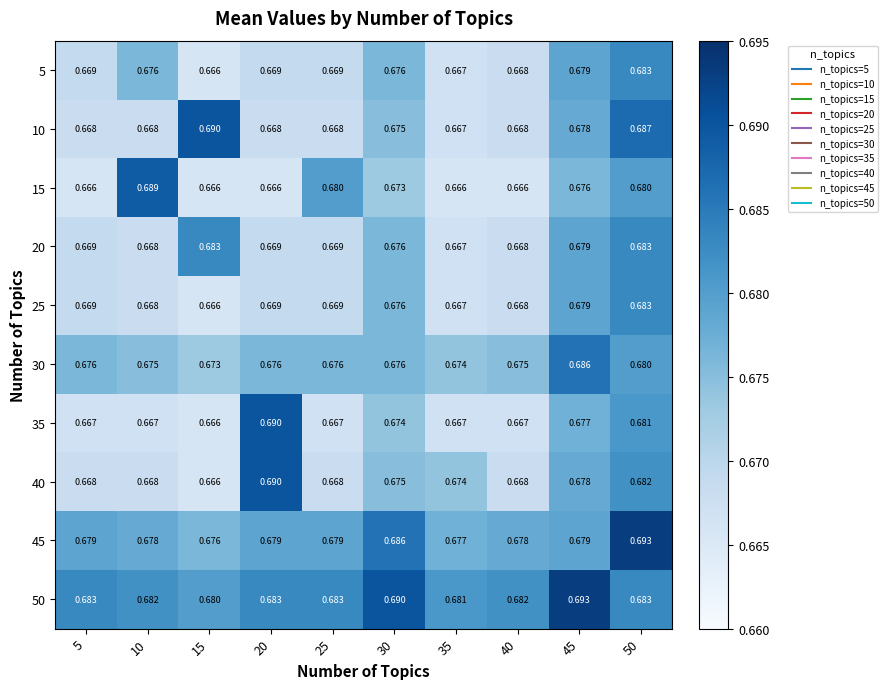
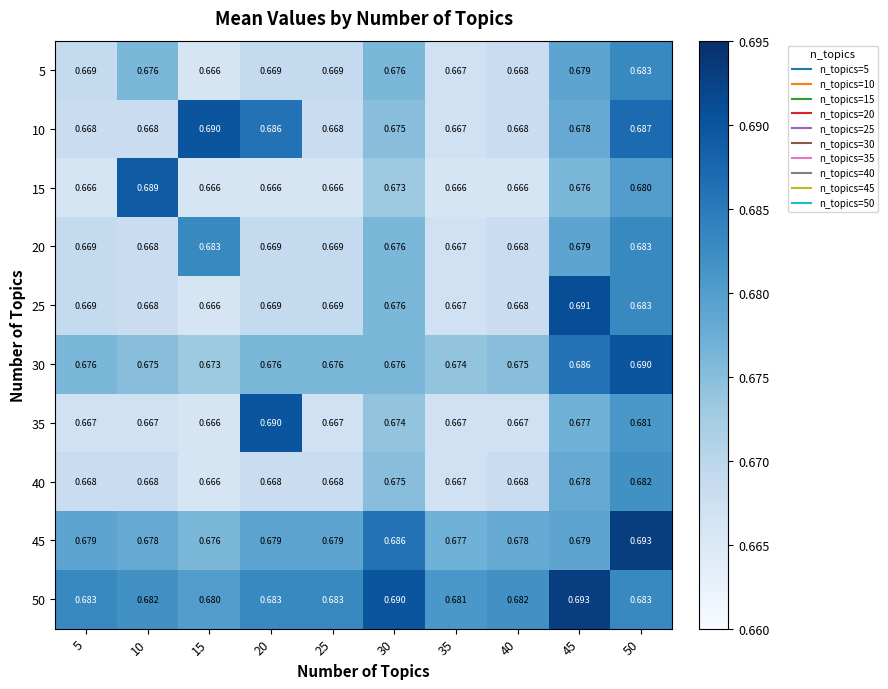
  {
    "5": {
      "5": 0.669,
      "10": 0.676,
      "15": 0.666,
      "20": 0.669,
      "25": 0.669,
      "30": 0.676,
      "35": 0.667,
      "40": 0.668,
      "45": 0.679,
      "50": 0.683
    },
    "10": {
      "5": 0.668,
      "10": 0.668,
      "15": 0.690,
-     "20": 0.668,
+     "20": 0.686,
      "25": 0.668,
      "30": 0.675,
      "35": 0.667,
      "40": 0.668,
      "45": 0.678,
      "50": 0.687
    },
    "15": {
      "5": 0.666,
      "10": 0.689,
      "15": 0.666,
      "20": 0.666,
-     "25": 0.680,
+     "25": 0.666,
      "30": 0.673,
      "35": 0.666,
      "40": 0.666,
      "45": 0.676,
      "50": 0.680
    },
    "20": {
      "5": 0.669,
      "10": 0.668,
      "15": 0.683,
      "20": 0.669,
      "25": 0.669,
      "30": 0.676,
      "35": 0.667,
      "40": 0.668,
      "45": 0.679,
      "50": 0.683
    },
    "25": {
      "5": 0.669,
      "10": 0.668,
      "15": 0.666,
      "20": 0.669,
      "25": 0.669,
      "30": 0.676,
      "35": 0.667,
      "40": 0.668,
-     "45": 0.679,
+     "45": 0.691,
      "50": 0.683
    },
    "30": {
      "5": 0.676,
      "10": 0.675,
      "15": 0.673,
      "20": 0.676,
      "25": 0.676,
      "30": 0.676,
      "35": 0.674,
      "40": 0.675,
      "45": 0.686,
-     "50": 0.680
+     "50": 0.690
    },
    "35": {
      "5": 0.667,
      "10": 0.667,
      "15": 0.666,
      "20": 0.690,
      "25": 0.667,
      "30": 0.674,
      "35": 0.667,
      "40": 0.667,
      "45": 0.677,
      "50": 0.681
    },
    "40": {
      "5": 0.668,
      "10": 0.668,
      "15": 0.666,
-     "20": 0.690,
+     "20": 0.668,
      "25": 0.668,
      "30": 0.675,
-     "35": 0.674,
+     "35": 0.667,
      "40": 0.668,
      "45": 0.678,
      "50": 0.682
    },
    "45": {
      "5": 0.679,
      "10": 0.678,
      "15": 0.676,
      "20": 0.679,
      "25": 0.679,
      "30": 0.686,
      "35": 0.677,
      "40": 0.678,
      "45": 0.679,
      "50": 0.693
    },
    "50": {
      "5": 0.683,
      "10": 0.682,
      "15": 0.680,
      "20": 0.683,
      "25": 0.683,
      "30": 0.690,
      "35": 0.681,
      "40": 0.682,
      "45": 0.693,
      "50": 0.683
    }
  }
